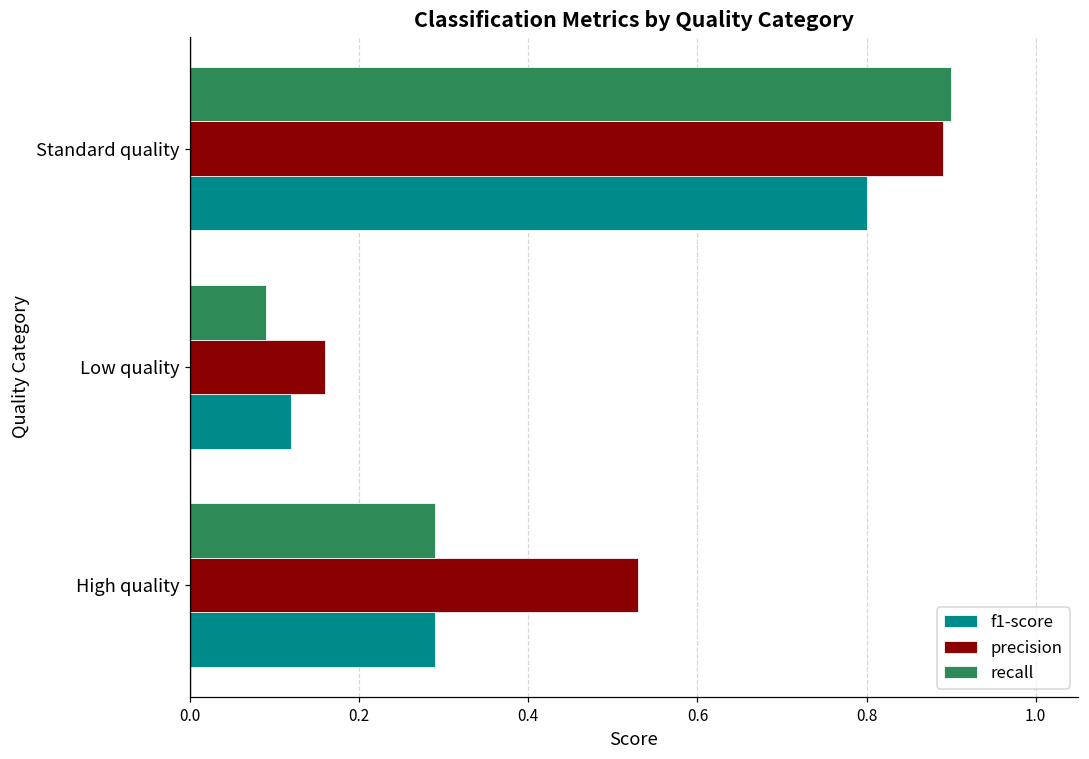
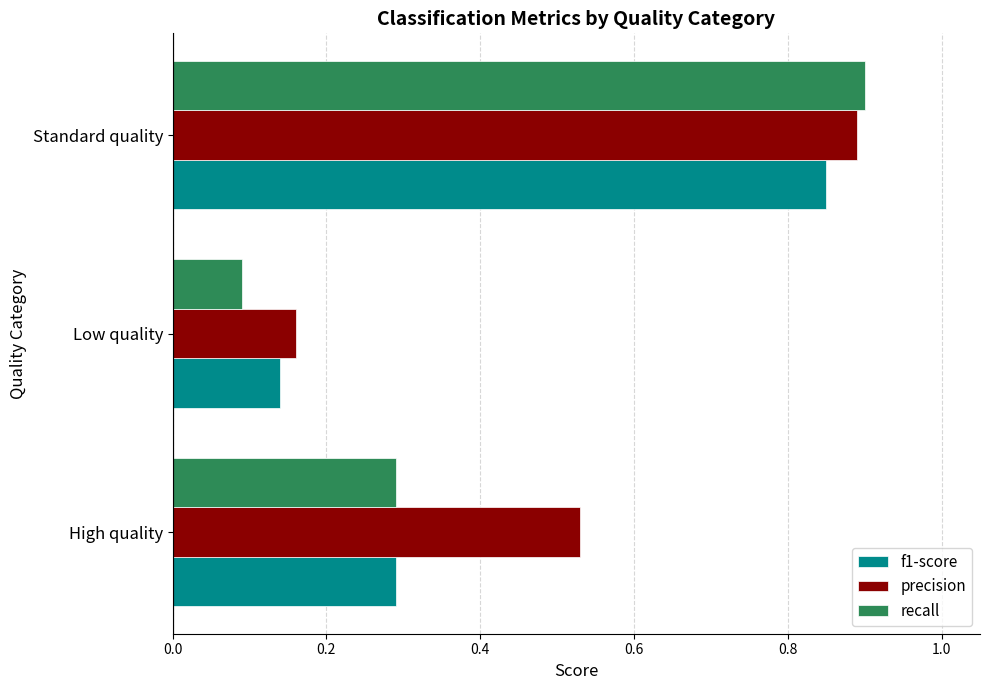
  {
    "f1-score": {
-     "Standard quality": 0.80,
-     "Low quality": 0.12,
+     "Standard quality": 0.85,
+     "Low quality": 0.14,
      "High quality": 0.29
    },
    "precision": {
      "Standard quality": 0.89,
      "Low quality": 0.16,
      "High quality": 0.53
    },
    "recall": {
      "Standard quality": 0.90,
      "Low quality": 0.09,
      "High quality": 0.29
    }
  }
